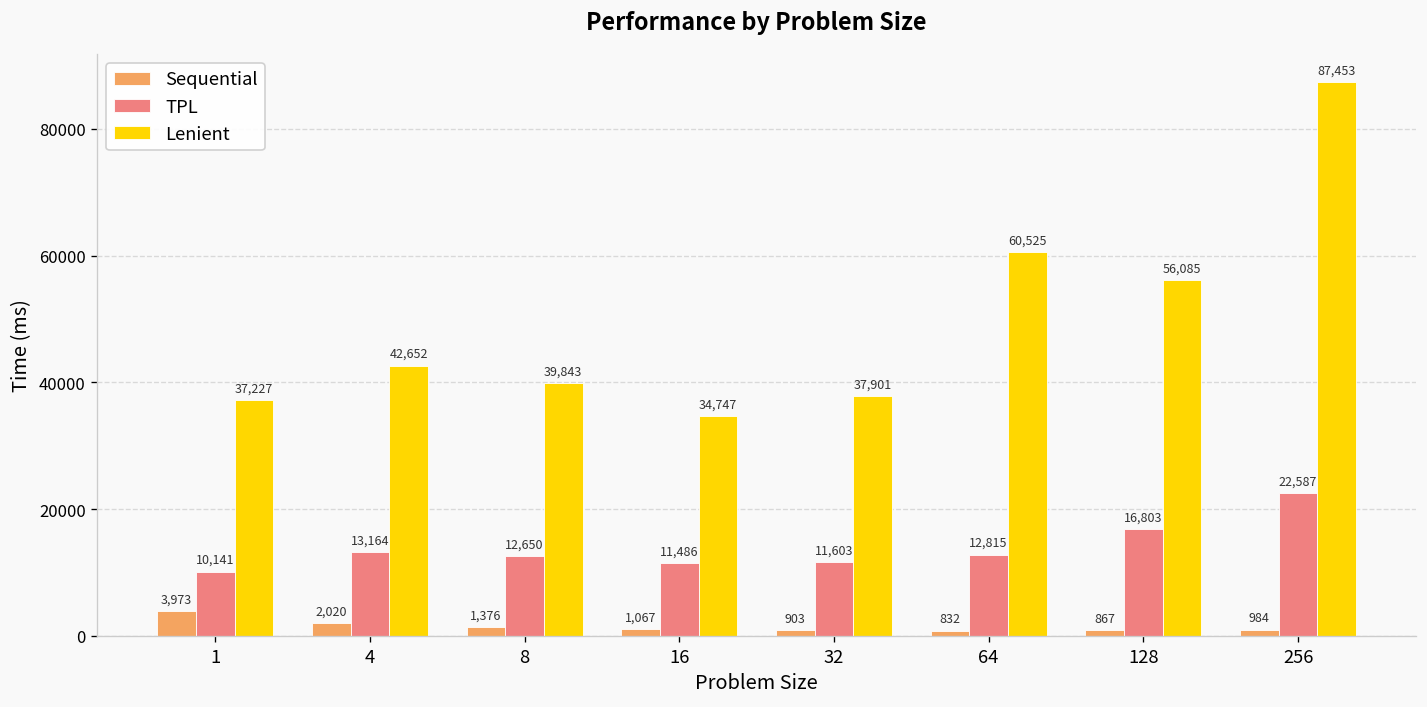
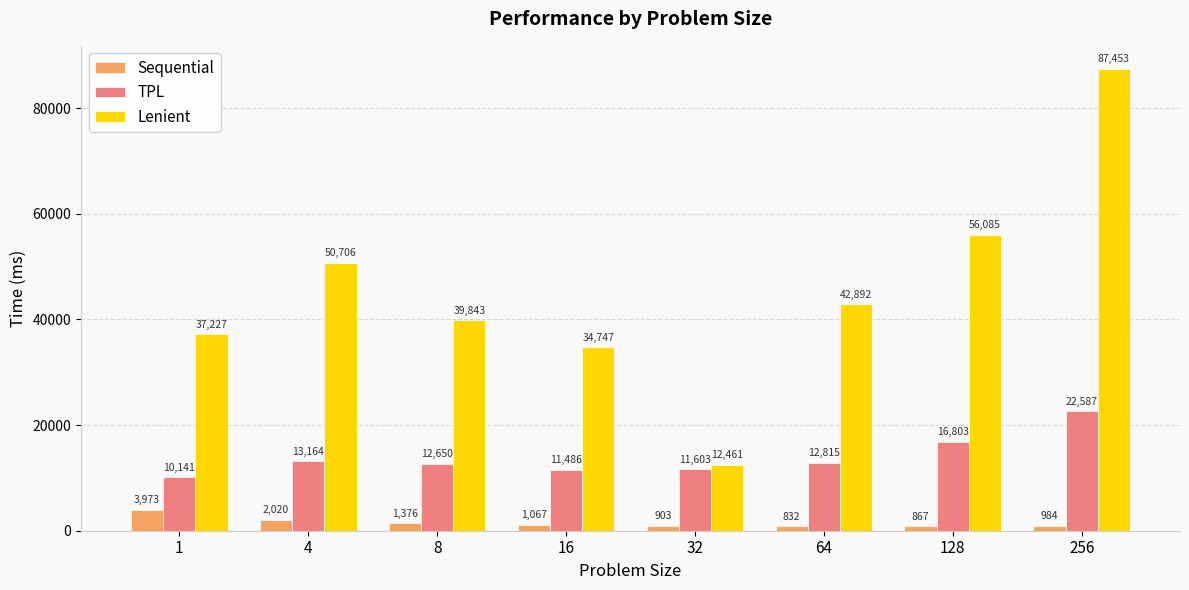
  {
    "Lenient": {
      "1": "37,227",
-     "4": "42,652",
+     "4": "50,706",
      "8": "39,843",
      "16": "34,747",
-     "32": "37,901",
-     "64": "60,525",
+     "32": "12,461",
+     "64": "42,892",
      "128": "56,085",
      "256": "87,453"
    }
  }
